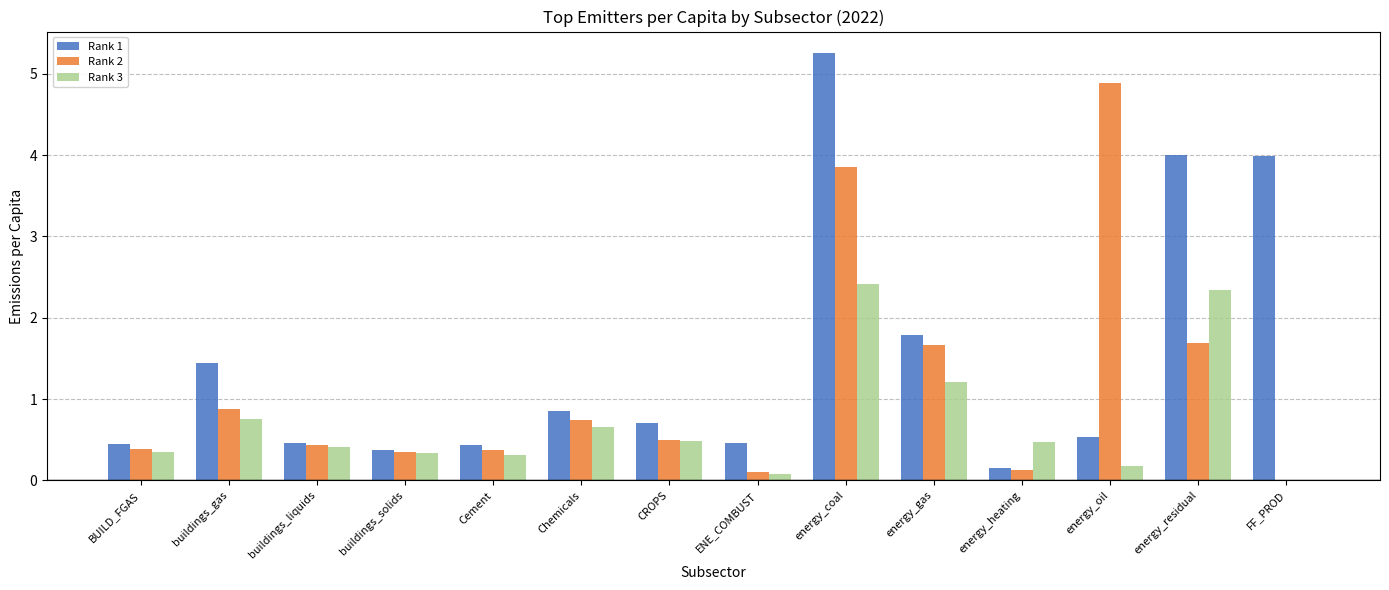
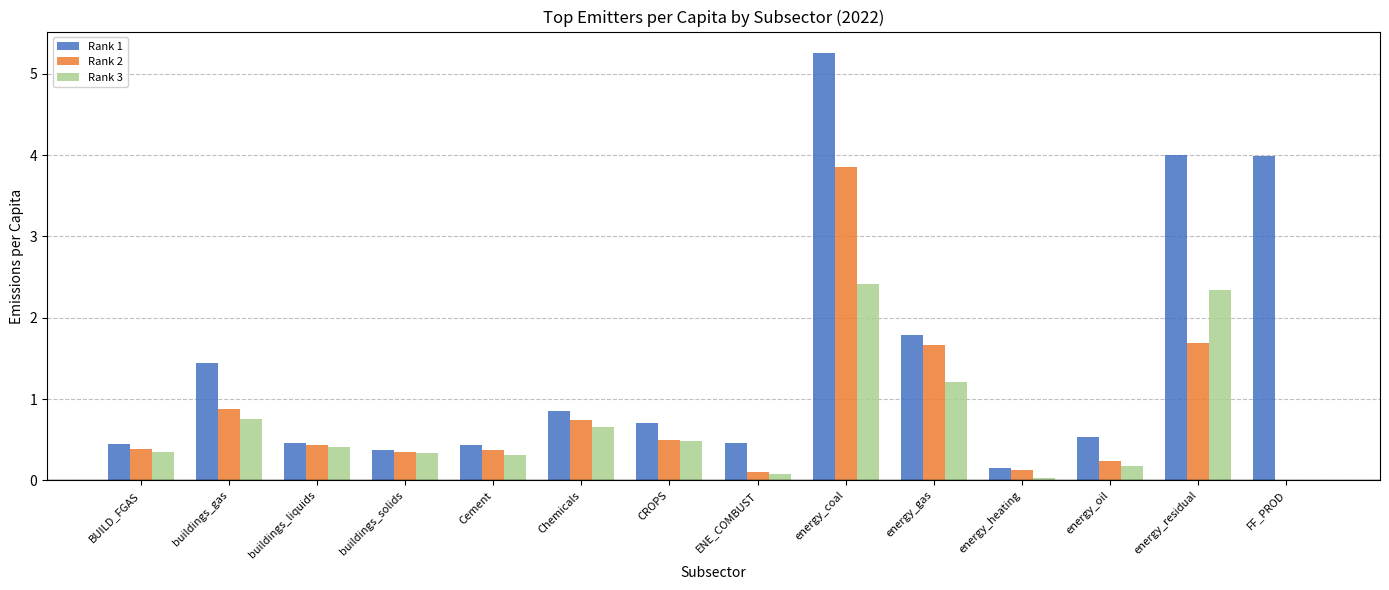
  {
    "Rank 1": {
      "BUILD_FGAS": 0.5,
      "buildings_gas": 1.4,
      "buildings_liquids": 0.5,
      "buildings_solids": 0.4,
      "Cement": 0.4,
      "Chemicals": 0.9,
      "CROPS": 0.7,
      "ENE_COMBUST": 0.5,
      "energy_coal": 5.3,
      "energy_gas": 1.8,
      "energy_heating": 0.2,
      "energy_oil": 0.5,
      "energy_residual": 4.0,
      "FF_PROD": 4.0
    },
    "Rank 2": {
      "BUILD_FGAS": 0.4,
      "buildings_gas": 0.9,
      "buildings_liquids": 0.4,
      "buildings_solids": 0.4,
      "Cement": 0.4,
      "Chemicals": 0.7,
      "CROPS": 0.5,
      "ENE_COMBUST": 0.1,
      "energy_coal": 3.9,
      "energy_gas": 1.7,
      "energy_heating": 0.1,
-     "energy_oil": 4.9,
+     "energy_oil": 0.2,
      "energy_residual": 1.7,
      "FF_PROD": 0.0
    },
    "Rank 3": {
      "BUILD_FGAS": 0.3,
      "buildings_gas": 0.8,
      "buildings_liquids": 0.4,
      "buildings_solids": 0.3,
      "Cement": 0.3,
      "Chemicals": 0.7,
      "CROPS": 0.5,
      "ENE_COMBUST": 0.1,
      "energy_coal": 2.4,
      "energy_gas": 1.2,
-     "energy_heating": 0.5,
+     "energy_heating": 0.0,
      "energy_oil": 0.2,
      "energy_residual": 2.3,
      "FF_PROD": 0.0
    }
  }
